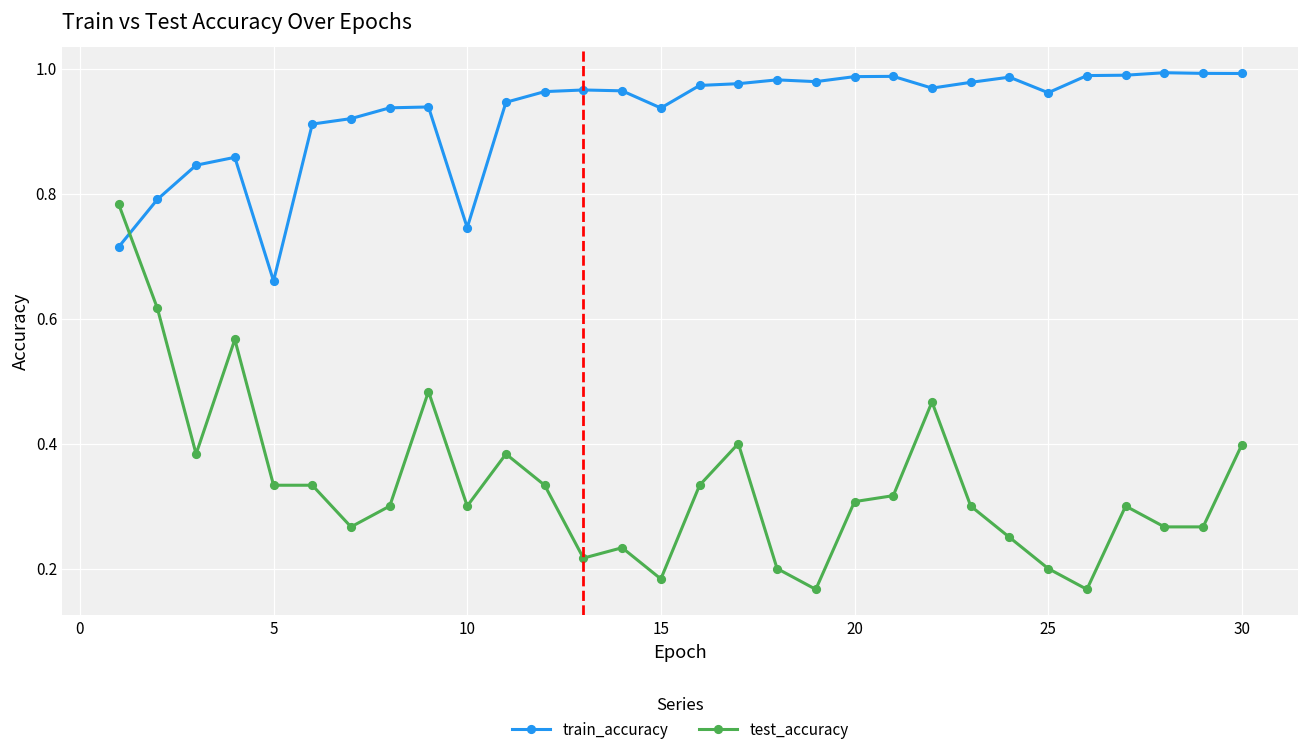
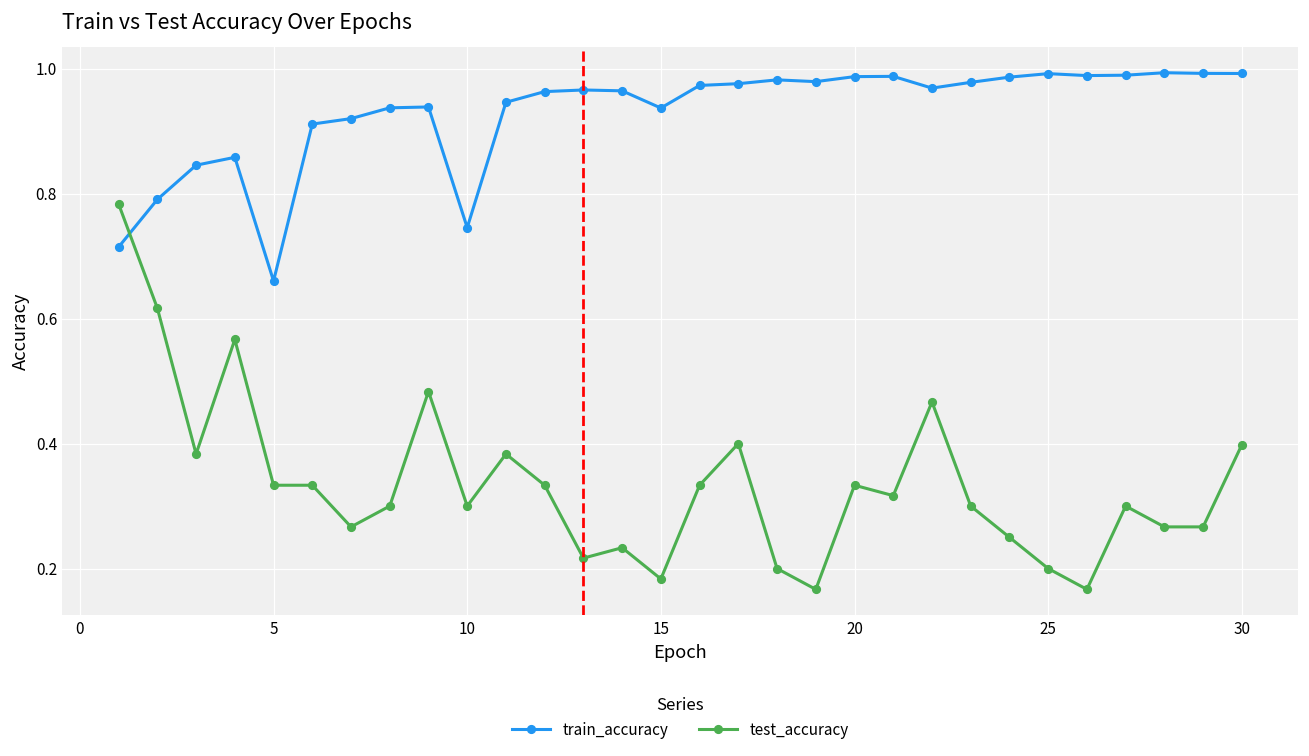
  {
    "train_accuracy": {
      "5": 0.66,
      "10": 0.75,
      "15": 0.94,
      "20": 0.99,
-     "25": 0.96,
+     "25": 0.99,
      "30": 0.99
    },
    "test_accuracy": {
      "5": 0.33,
      "10": 0.30,
      "15": 0.18,
-     "20": 0.31,
+     "20": 0.33,
      "25": 0.20,
      "30": 0.40
    }
  }
